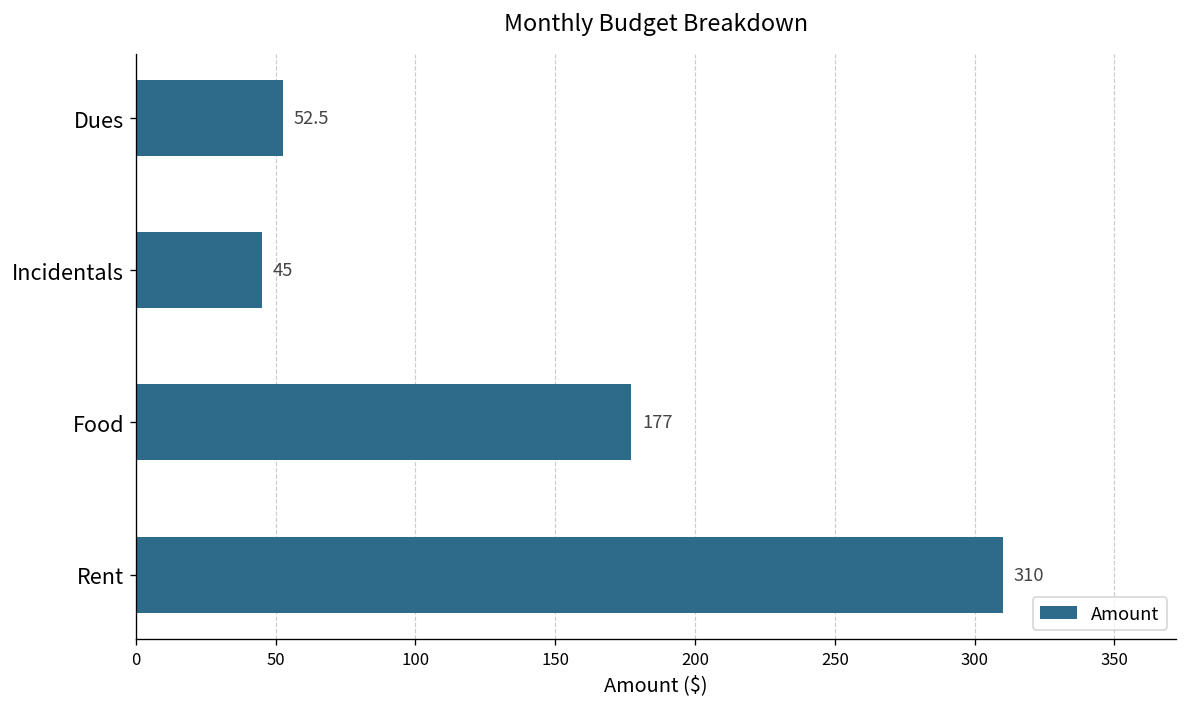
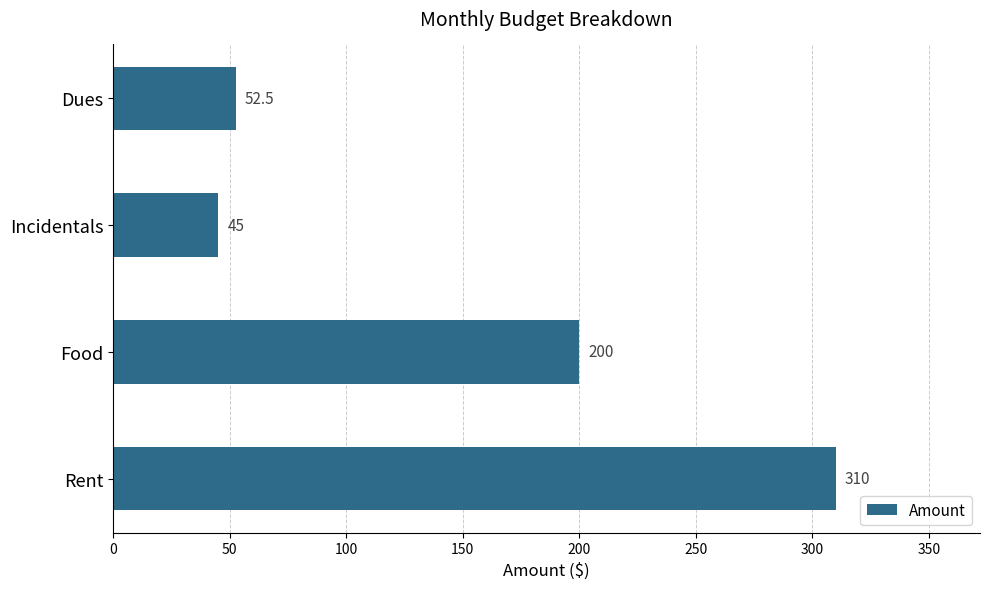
  {
    "Dues": 52.5,
    "Incidentals": 45,
-   "Food": 177,
+   "Food": 200,
    "Rent": 310
  }
